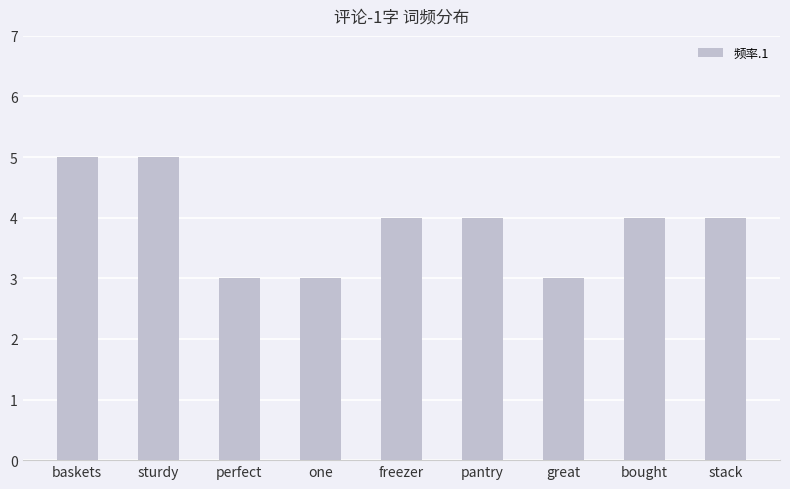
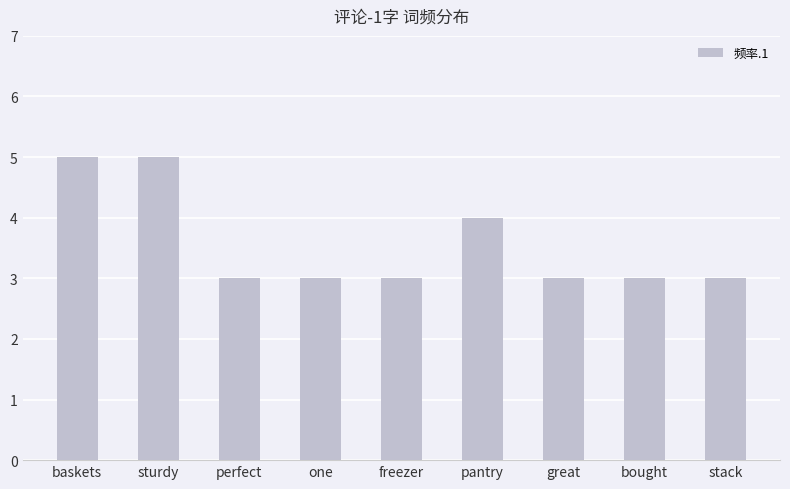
  {
    "baskets": 5,
    "sturdy": 5,
    "perfect": 3,
    "one": 3,
-   "freezer": 4,
+   "freezer": 3,
    "pantry": 4,
    "great": 3,
-   "bought": 4,
-   "stack": 4
+   "bought": 3,
+   "stack": 3
  }
